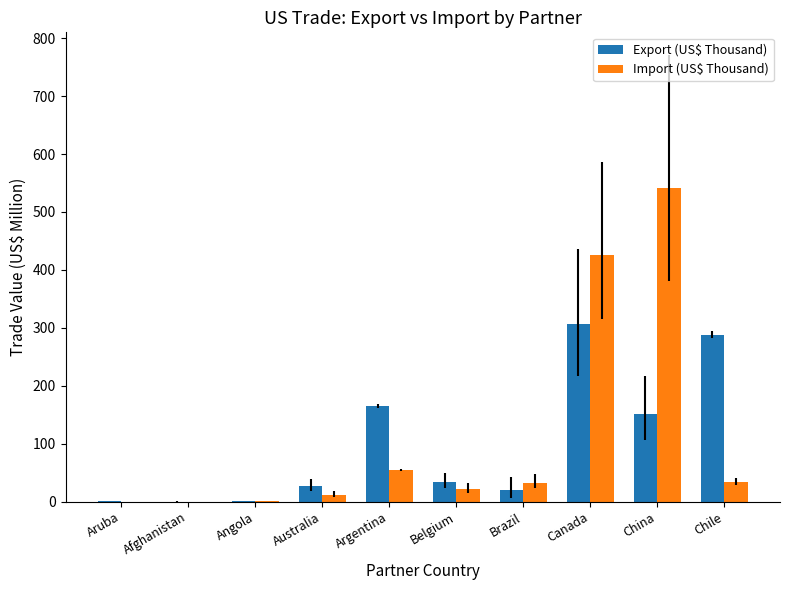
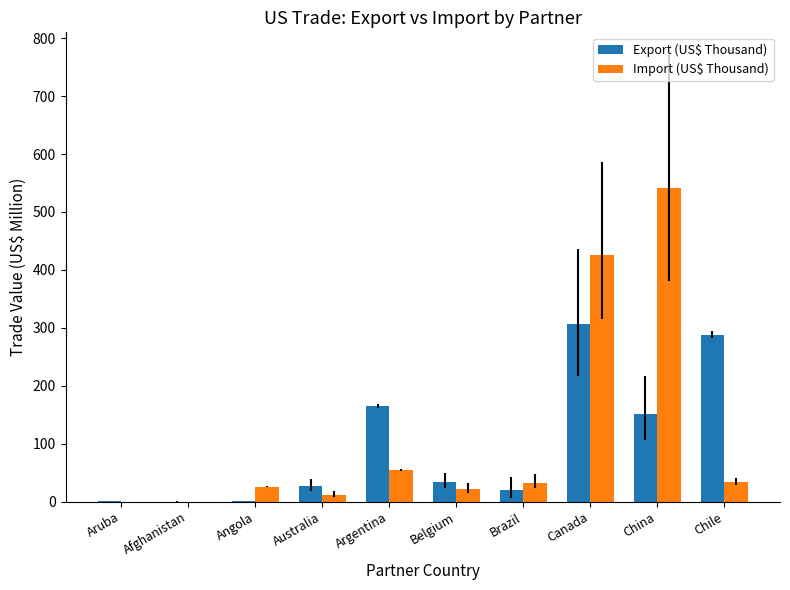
  {
    "Export (US$ Thousand)": {
      "Australia": 30,
      "Argentina": 160,
      "Belgium": 30,
      "Brazil": 20,
      "Canada": 310,
      "China": 150,
      "Chile": 290
    },
    "Import (US$ Thousand)": {
-     "Angola": 0,
+     "Angola": 30,
      "Australia": 10,
      "Argentina": 50,
      "Belgium": 20,
      "Brazil": 30,
      "Canada": 430,
      "China": 540,
      "Chile": 30
    }
  }
